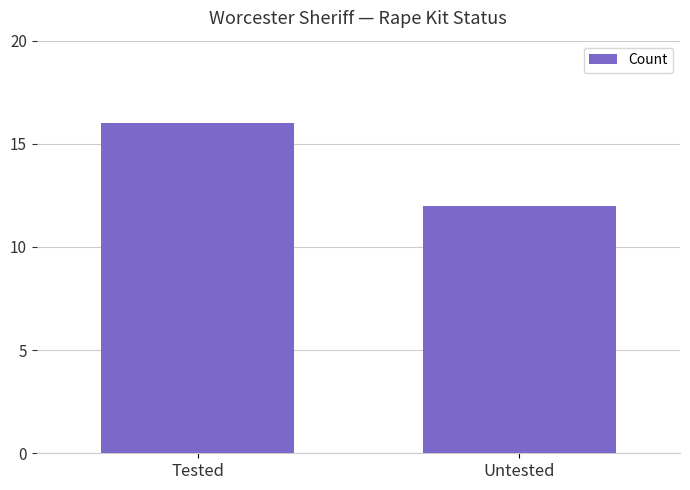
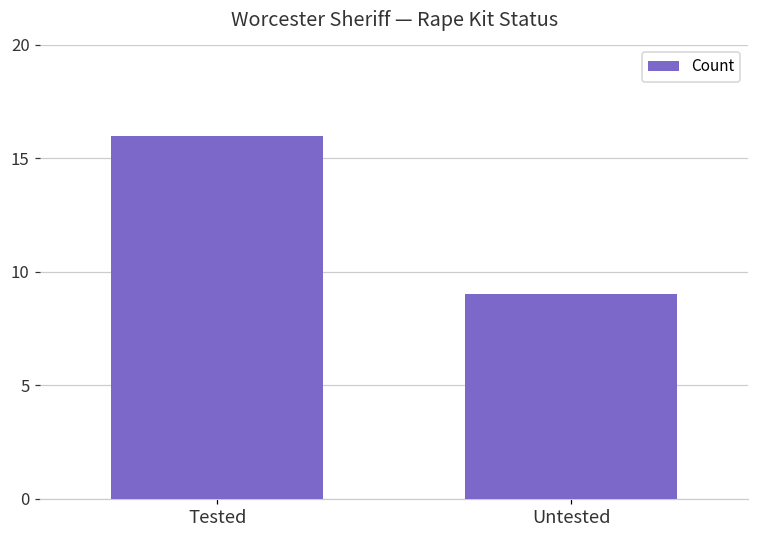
  {
    "Tested": 16,
-   "Untested": 12
+   "Untested": 9
  }
